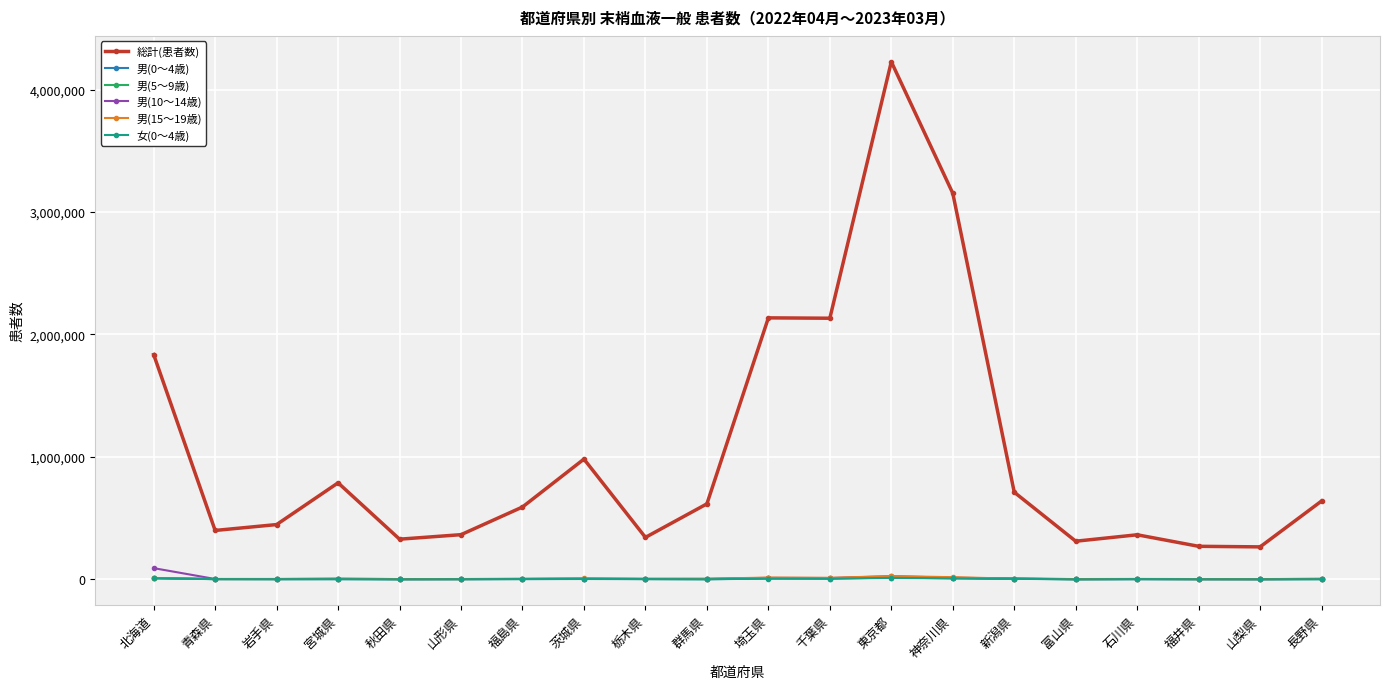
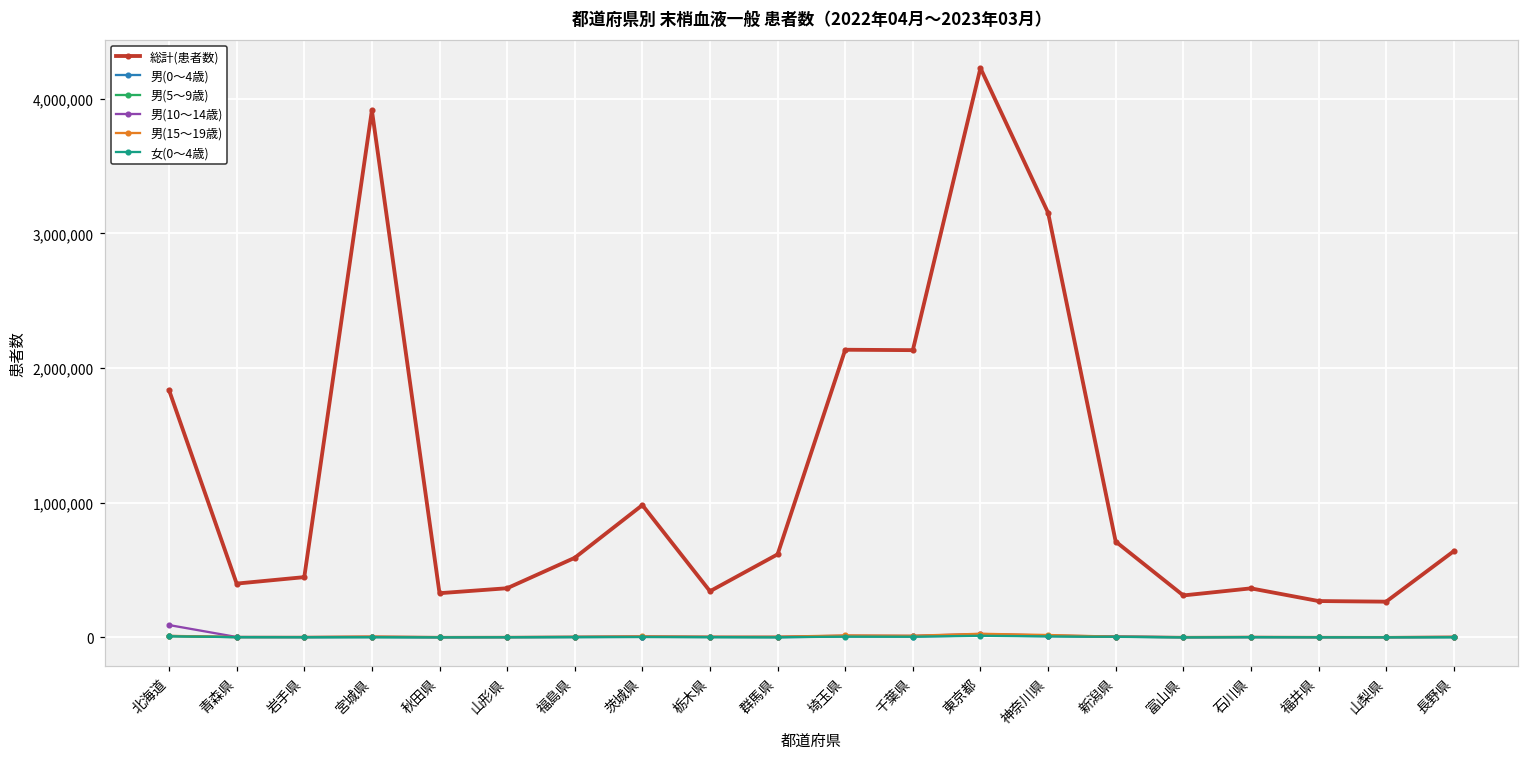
  {
    "総計(患者数)": {
      "北海道": "1,840,000",
      "青森県": "400,000",
      "岩手県": "450,000",
-     "宮城県": "790,000",
+     "宮城県": "3,910,000",
      "秋田県": "330,000",
      "山形県": "360,000",
      "福島県": "590,000",
      "茨城県": "980,000",
      "栃木県": "340,000",
      "群馬県": "620,000",
      "埼玉県": "2,140,000",
      "千葉県": "2,130,000",
      "東京都": "4,230,000",
      "神奈川県": "3,150,000",
      "新潟県": "710,000",
      "富山県": "310,000",
      "石川県": "360,000",
      "福井県": "270,000",
      "山梨県": "270,000",
      "長野県": "640,000"
    },
    "男(10～14歳)": {
      "北海道": "90,000"
    }
  }
